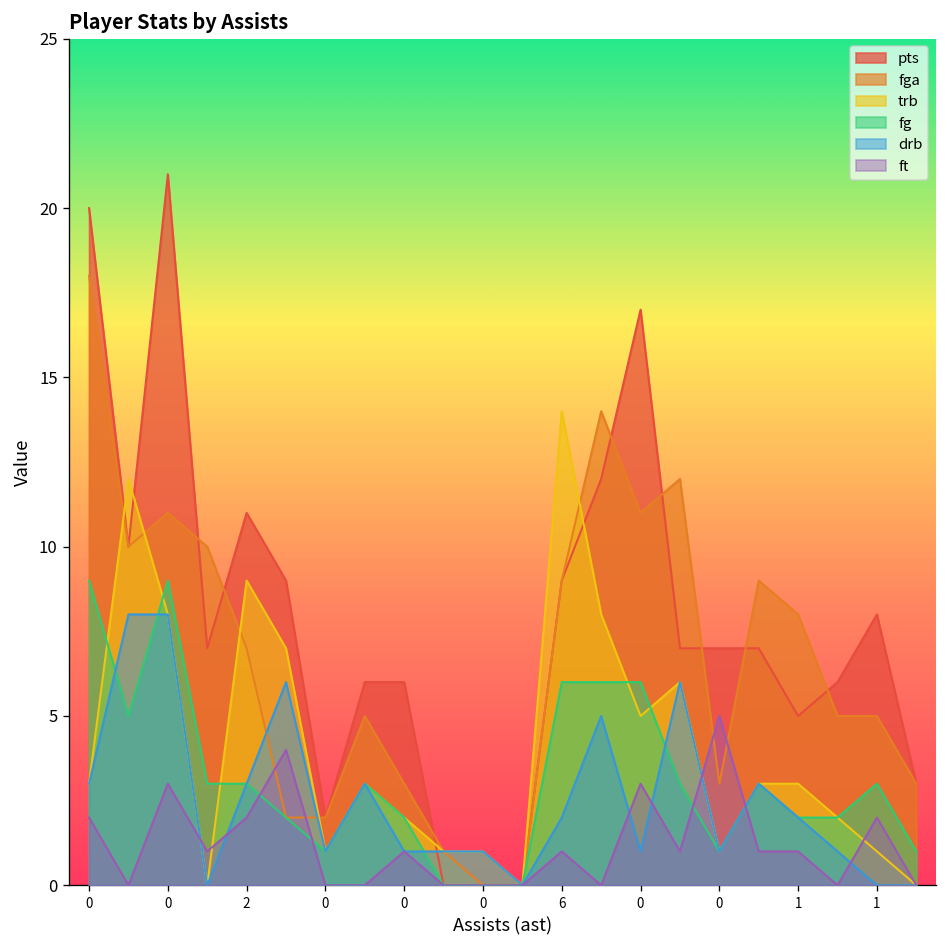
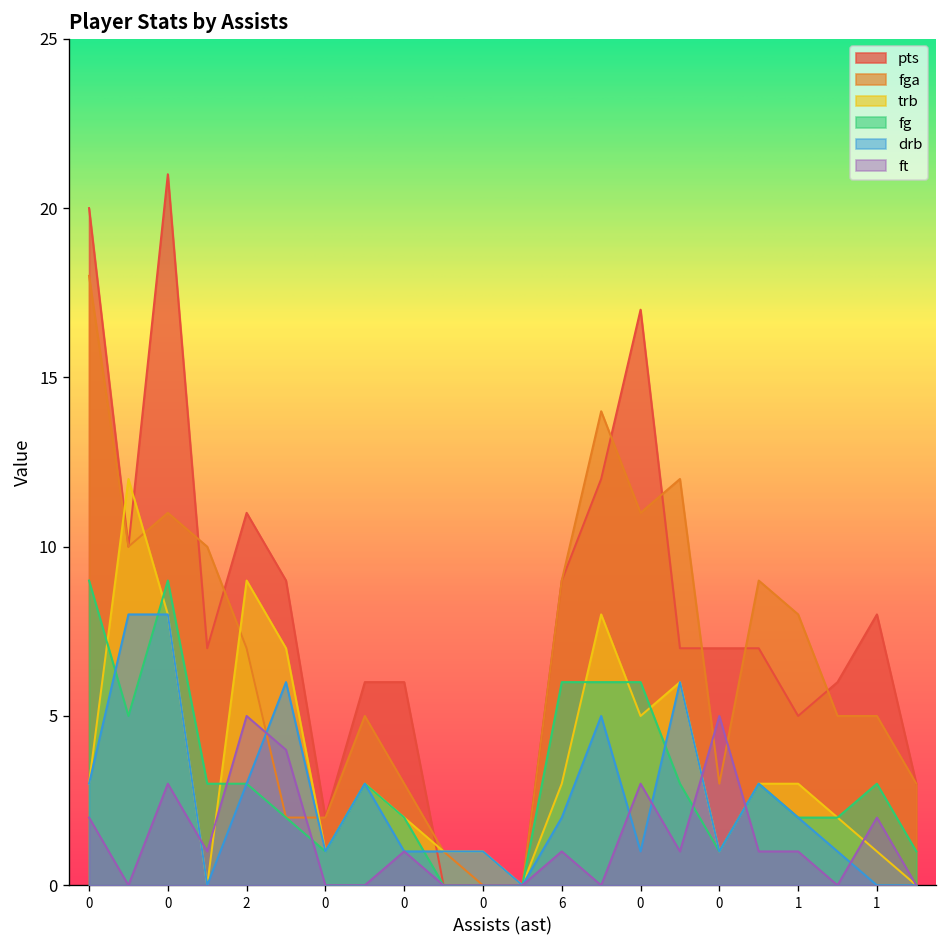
  {
    "trb": {
      "2": 9,
-     "6": 14
+     "6": 3
    },
    "fg": {
      "6": 6
    },
    "drb": {
      "6": 2
    },
    "ft": {
-     "2": 2,
+     "2": 5,
      "6": 1
    }
  }
